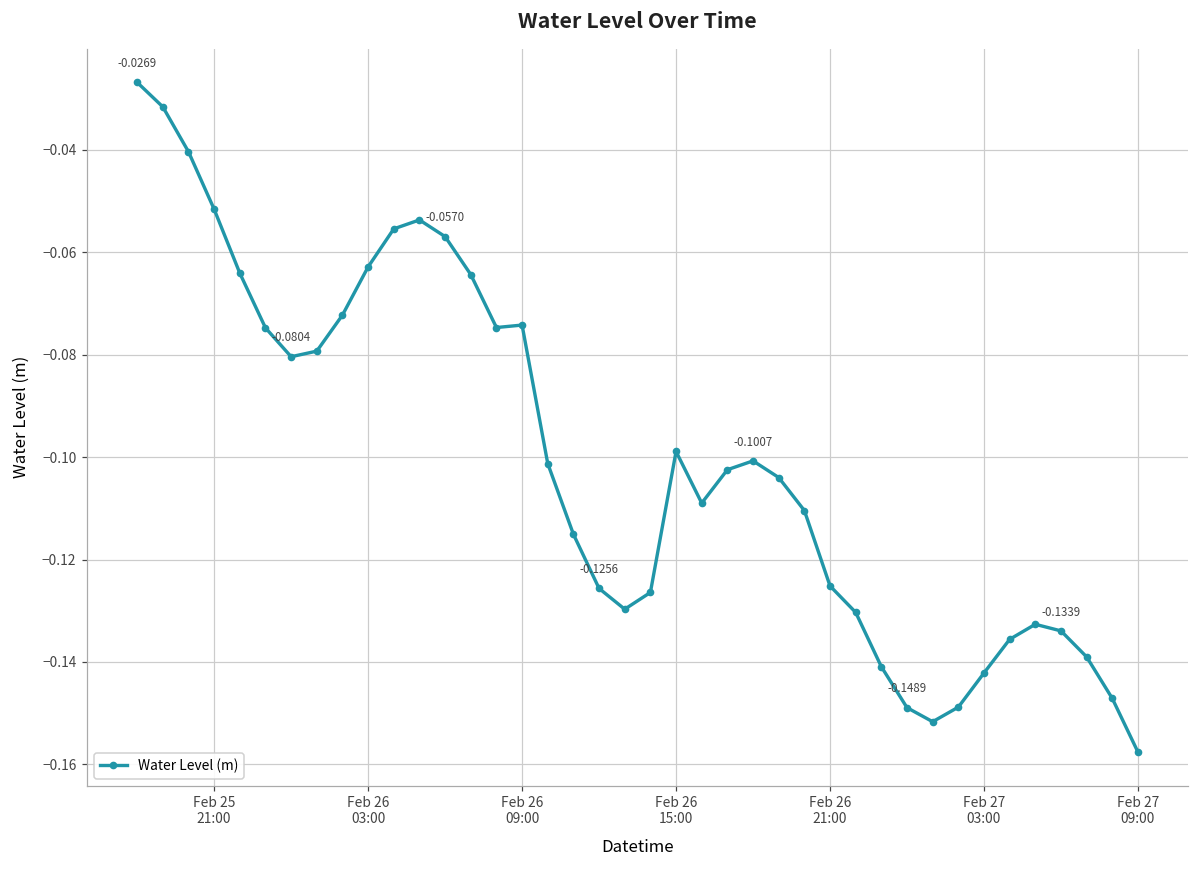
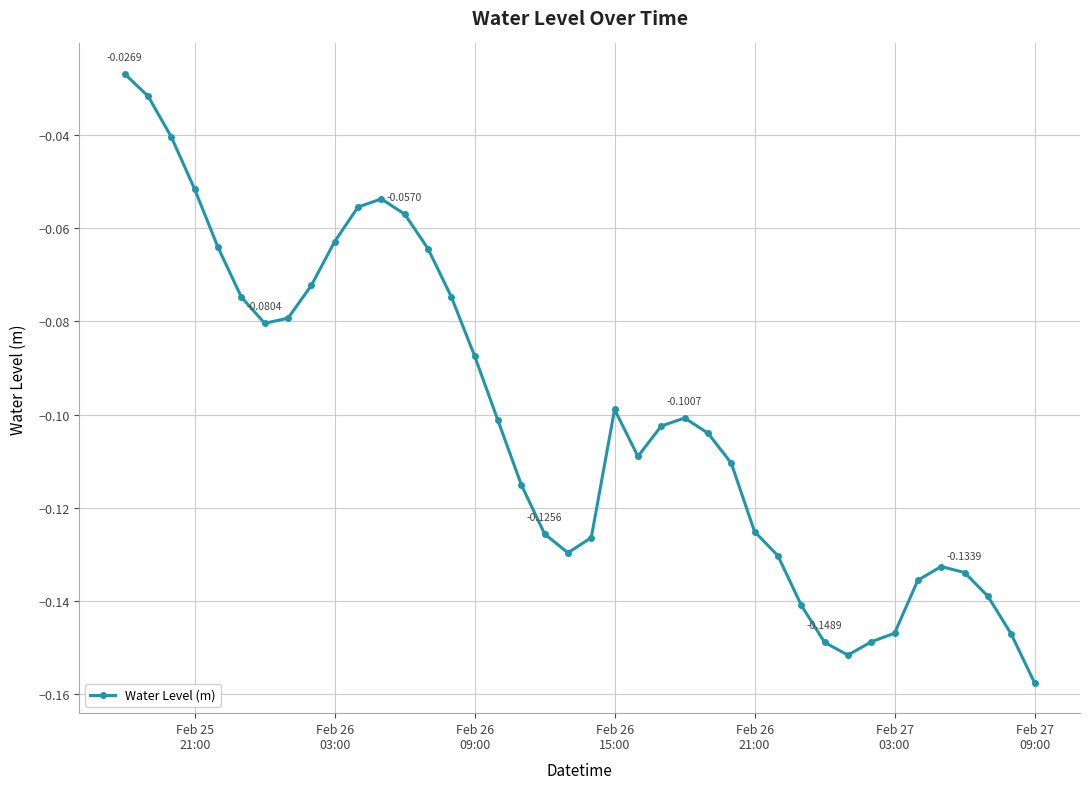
  {
    "Feb 25 21:00": -0.052,
    "Feb 26 03:00": -0.063,
-   "Feb 26 09:00": -0.074,
+   "Feb 26 09:00": -0.087,
    "Feb 26 15:00": -0.099,
    "Feb 26 21:00": -0.125,
-   "Feb 27 03:00": -0.142,
+   "Feb 27 03:00": -0.147,
    "Feb 27 09:00": -0.158
  }
